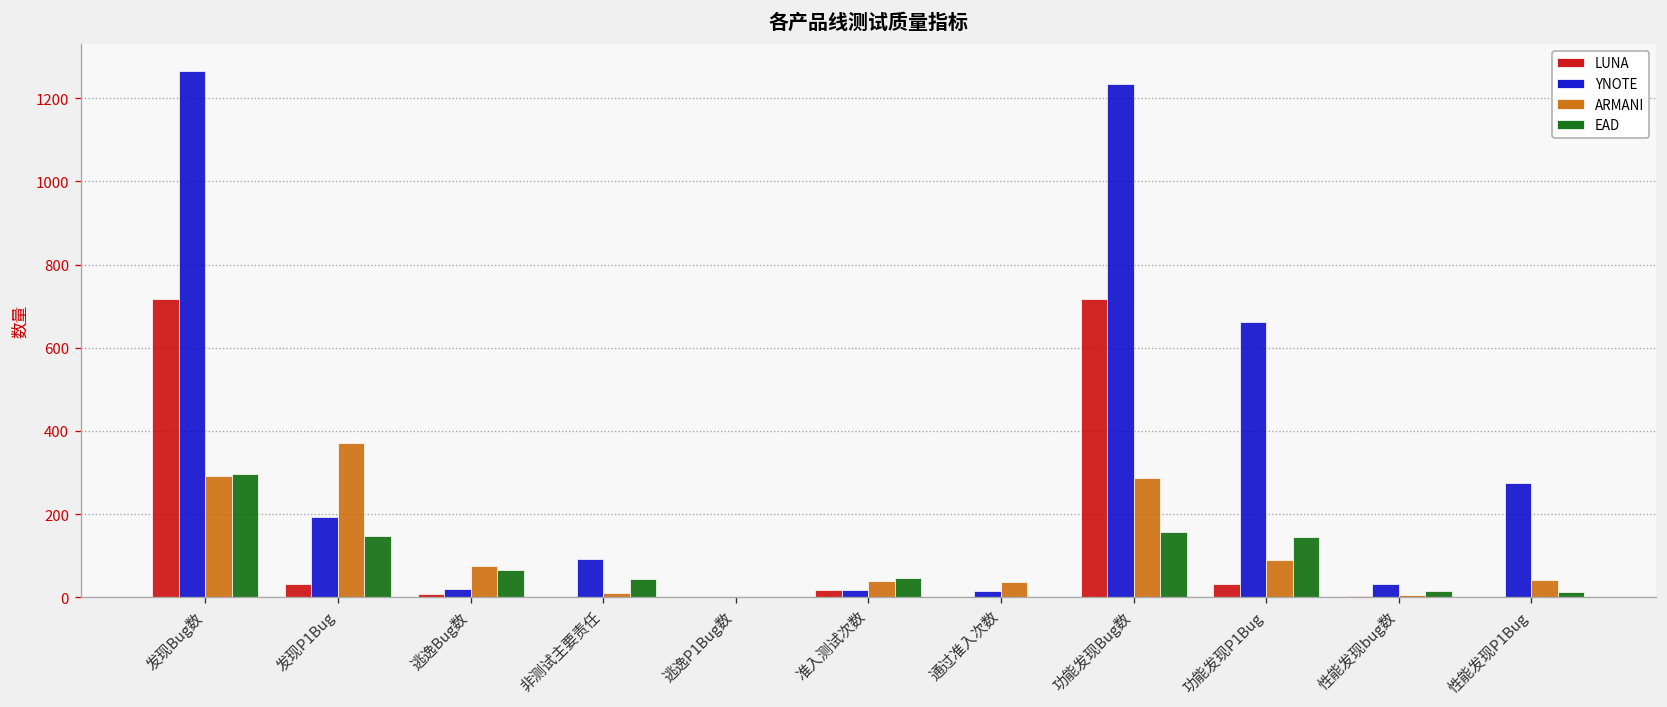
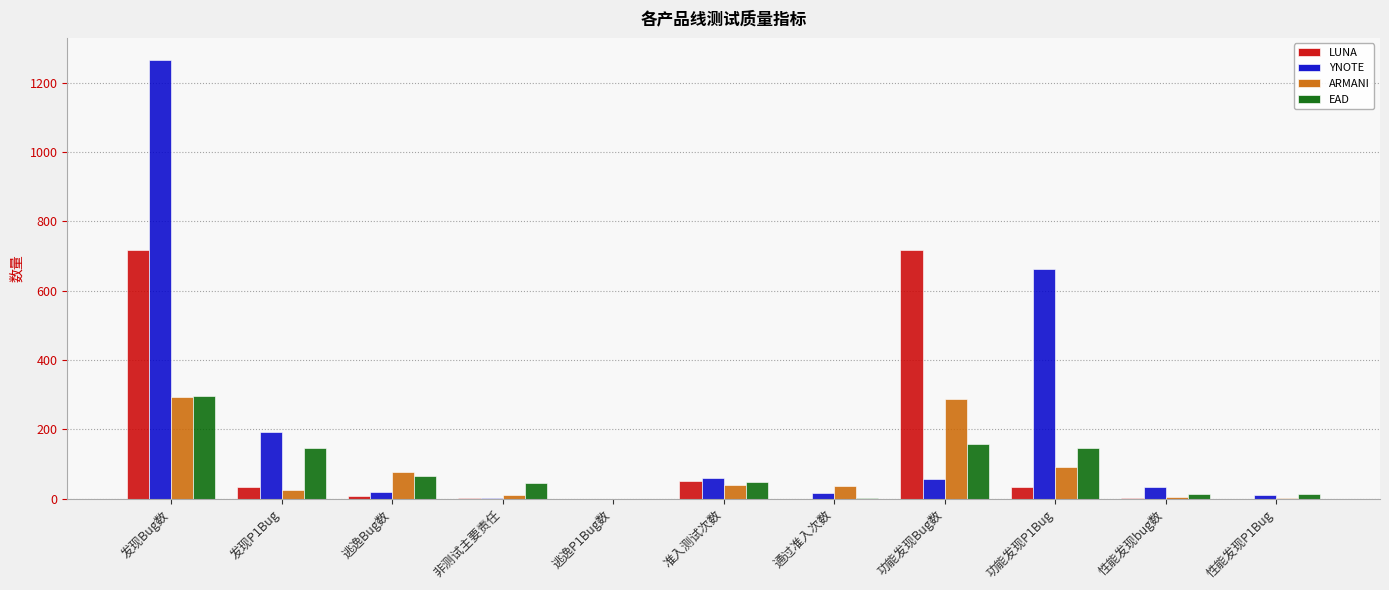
  {
    "LUNA": {
      "发现Bug数": 720,
      "发现P1Bug": 30,
      "逃逸P1Bug数": 0,
-     "准入测试次数": 20,
+     "准入测试次数": 50,
      "通过准入次数": 0,
      "功能发现Bug数": 720,
      "功能发现P1Bug": 30,
      "性能发现P1Bug": 0
    },
    "YNOTE": {
      "发现Bug数": 1270,
      "发现P1Bug": 190,
      "逃逸Bug数": 20,
-     "非测试主要责任": 90,
+     "非测试主要责任": 0,
      "逃逸P1Bug数": 0,
-     "准入测试次数": 20,
+     "准入测试次数": 60,
      "通过准入次数": 20,
-     "功能发现Bug数": 1230,
+     "功能发现Bug数": 60,
      "功能发现P1Bug": 660,
      "性能发现bug数": 30,
-     "性能发现P1Bug": 280
+     "性能发现P1Bug": 10
    },
    "ARMANI": {
      "发现Bug数": 290,
-     "发现P1Bug": 370,
+     "发现P1Bug": 20,
      "逃逸Bug数": 80,
      "非测试主要责任": 10,
      "逃逸P1Bug数": 0,
      "准入测试次数": 40,
      "通过准入次数": 40,
      "功能发现Bug数": 290,
      "功能发现P1Bug": 90,
-     "性能发现P1Bug": 40
+     "性能发现P1Bug": 0
    },
    "EAD": {
      "发现Bug数": 300,
      "发现P1Bug": 150,
      "逃逸Bug数": 70,
      "非测试主要责任": 40,
      "逃逸P1Bug数": 0,
      "准入测试次数": 50,
      "功能发现Bug数": 160,
      "功能发现P1Bug": 150,
      "性能发现bug数": 10,
      "性能发现P1Bug": 10
    }
  }
